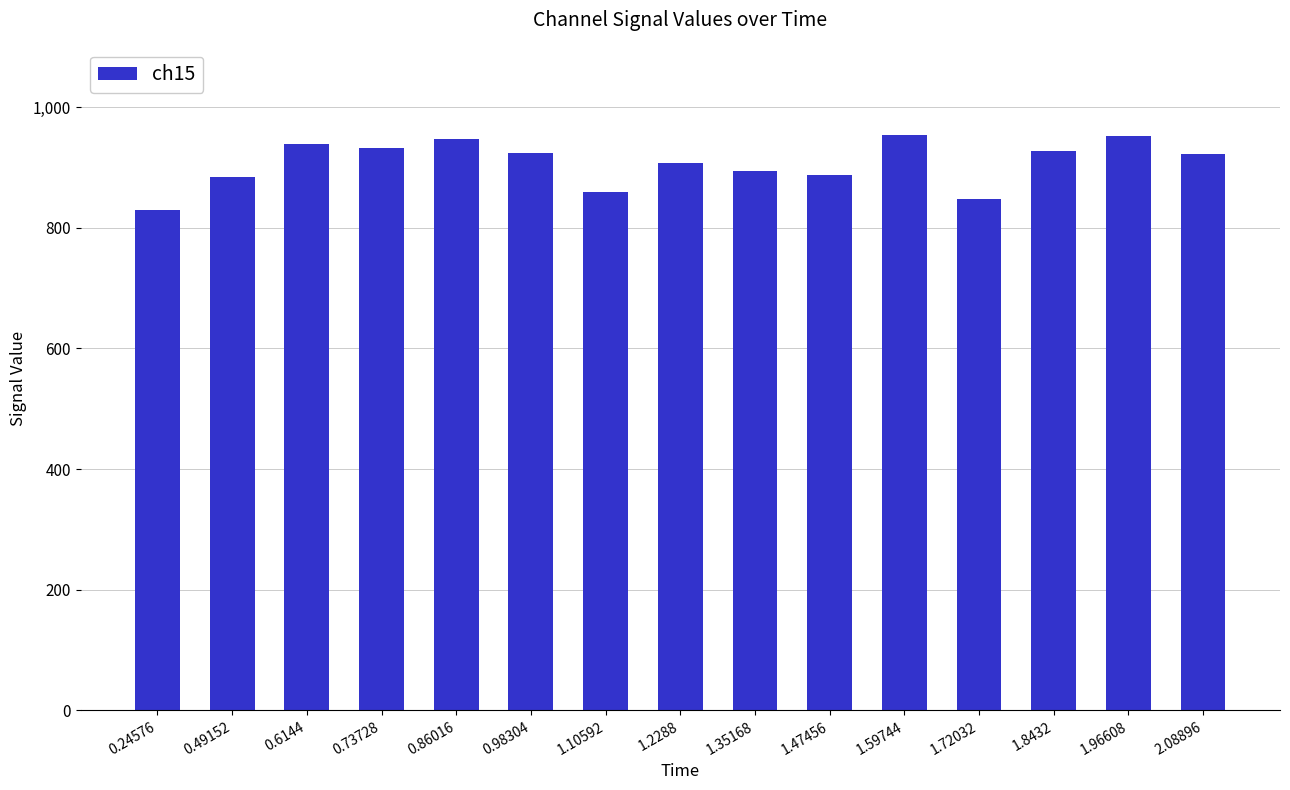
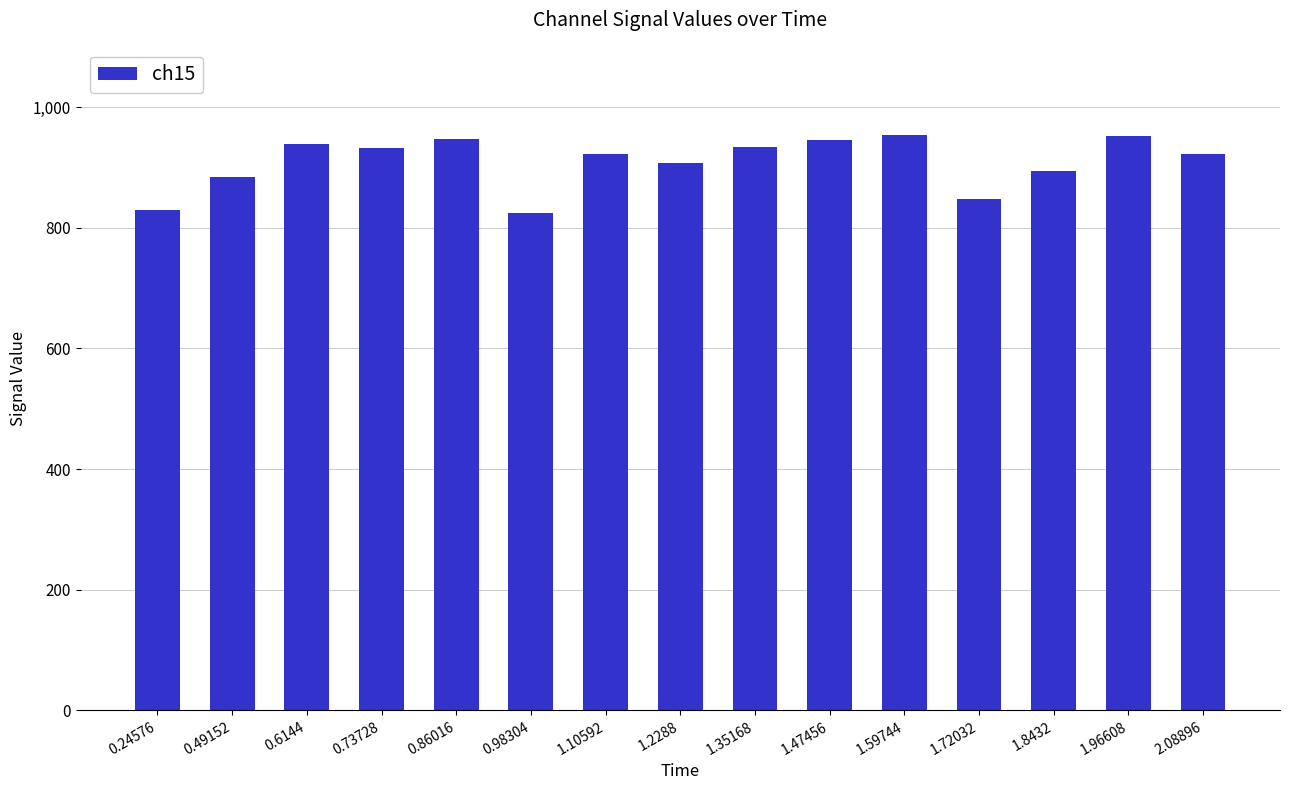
  {
    "0.24576": 830,
    "0.49152": 880,
    "0.6144": 940,
    "0.73728": 930,
    "0.86016": 950,
-   "0.98304": 920,
-   "1.10592": 860,
+   "0.98304": 820,
+   "1.10592": 920,
    "1.2288": 910,
-   "1.35168": 890,
-   "1.47456": 890,
+   "1.35168": 930,
+   "1.47456": 950,
    "1.59744": 950,
    "1.72032": 850,
-   "1.8432": 930,
+   "1.8432": 890,
    "1.96608": 950,
    "2.08896": 920
  }
